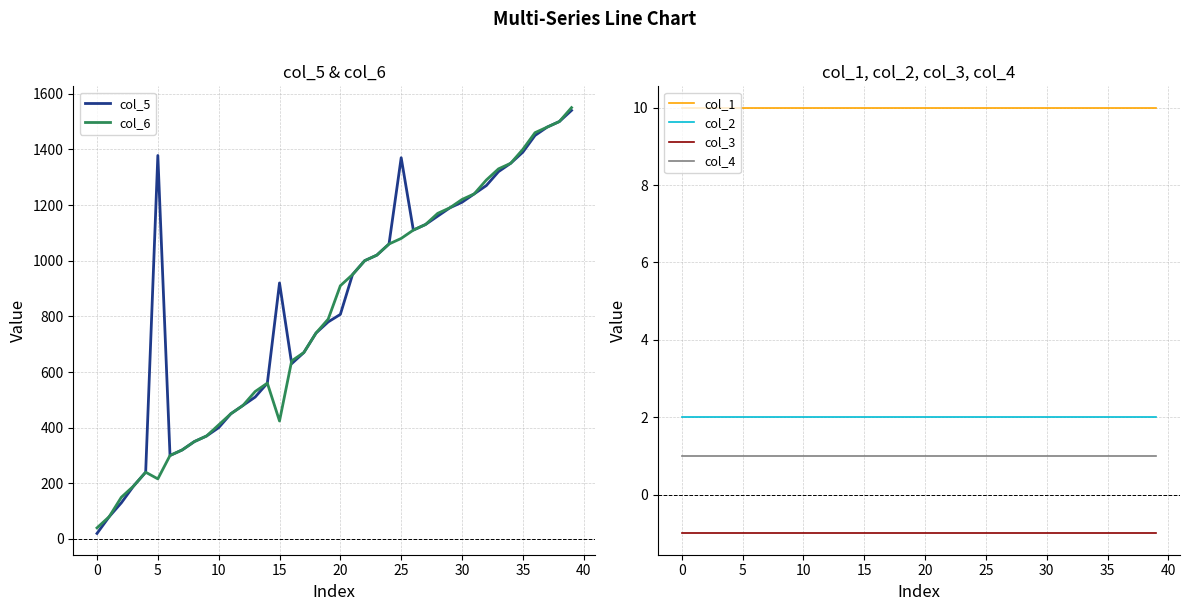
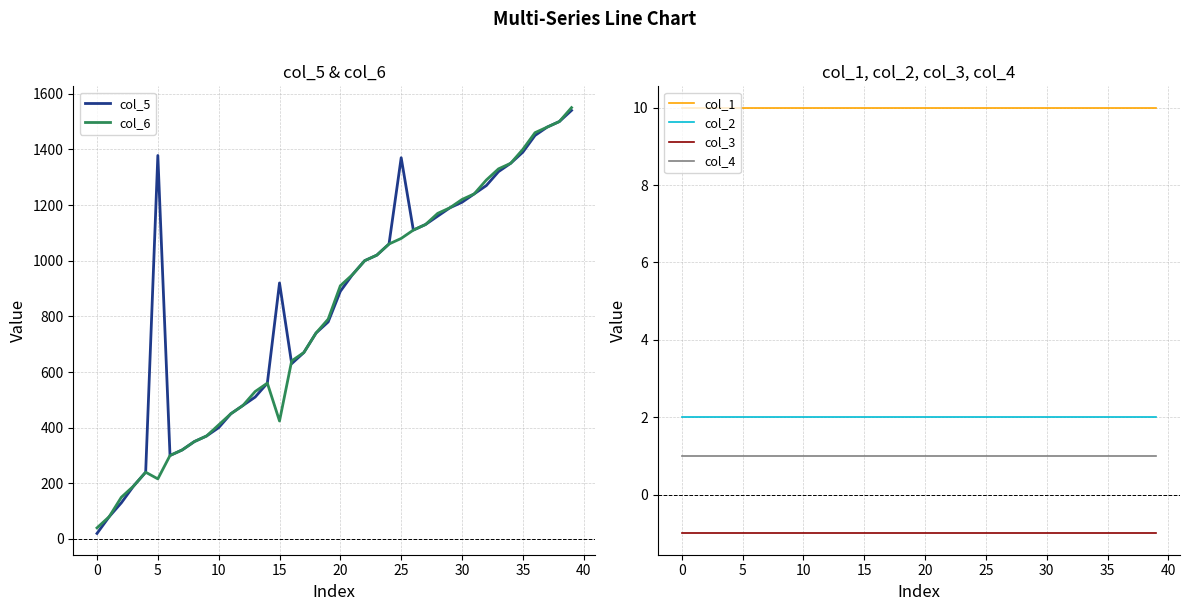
  {
    "col_5 & col_6": {
      "col_5": {
        "0": 20,
        "5": 1380,
        "10": 400,
        "15": 920,
-       "20": 810,
+       "20": 890,
        "25": 1370,
        "30": 1210,
        "35": 1390
      },
      "col_6": {
        "0": 40,
        "5": 220,
        "10": 410,
        "15": 420,
        "20": 910,
        "25": 1080,
        "30": 1220,
        "35": 1400
      }
    },
    "col_1, col_2, col_3, col_4": {
      "col_1": {
        "5": 10.0,
        "10": 10.0,
        "15": 10.0,
        "20": 10.0,
        "25": 10.0,
        "30": 10.0,
        "35": 10.0
      },
      "col_2": {
        "0": 2.0,
        "5": 2.0,
        "10": 2.0,
        "15": 2.0,
        "20": 2.0,
        "25": 2.0,
        "30": 2.0,
        "35": 2.0
      },
      "col_3": {
        "0": -1.0,
        "5": -1.0,
        "10": -1.0,
        "15": -1.0,
        "20": -1.0,
        "25": -1.0,
        "30": -1.0,
        "35": -1.0
      },
      "col_4": {
        "0": 1.0,
        "5": 1.0,
        "10": 1.0,
        "15": 1.0,
        "20": 1.0,
        "25": 1.0,
        "30": 1.0,
        "35": 1.0
      }
    }
  }
